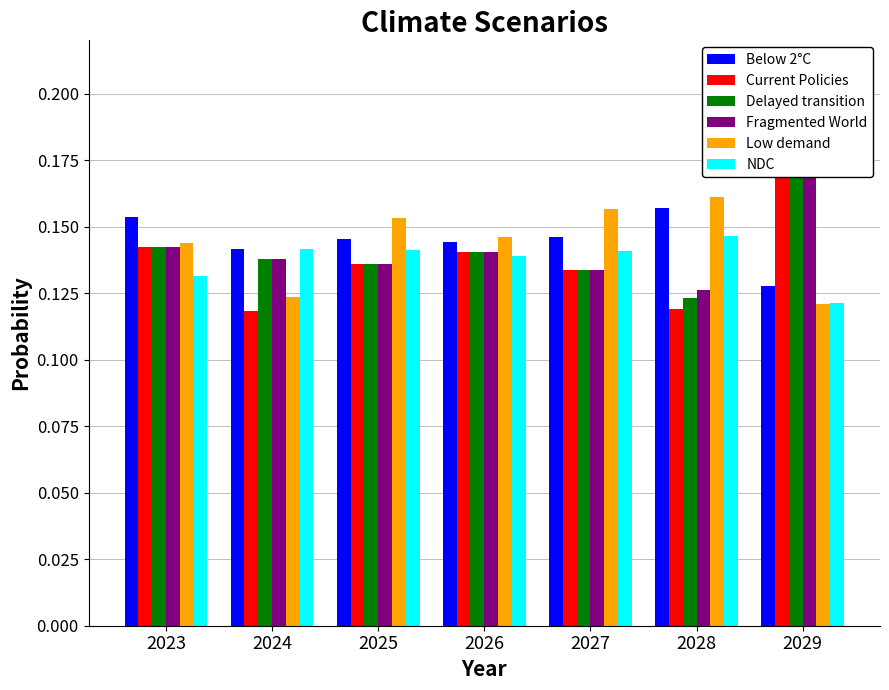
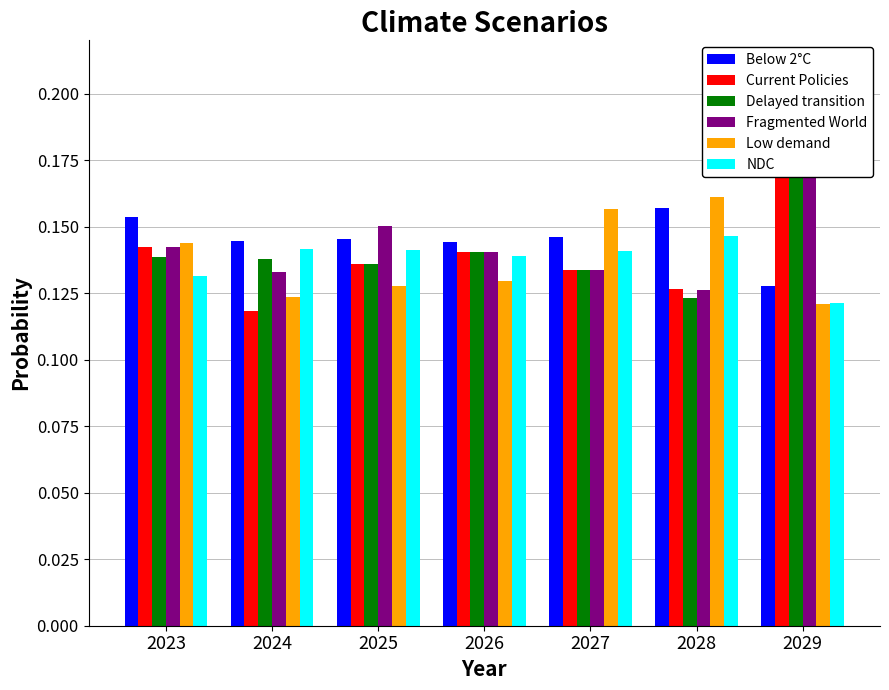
  {
    "Below 2°C": {
      "2023": 0.154,
-     "2024": 0.141,
+     "2024": 0.145,
      "2025": 0.145,
      "2026": 0.144,
      "2027": 0.146,
      "2028": 0.157,
      "2029": 0.128
    },
    "Current Policies": {
      "2023": 0.142,
      "2024": 0.118,
      "2025": 0.136,
      "2026": 0.140,
      "2027": 0.134,
-     "2028": 0.119
+     "2028": 0.126
    },
    "Delayed transition": {
-     "2023": 0.142,
+     "2023": 0.139,
      "2024": 0.138,
      "2025": 0.136,
      "2026": 0.140,
      "2027": 0.134,
      "2028": 0.123
    },
    "Fragmented World": {
      "2023": 0.142,
-     "2024": 0.138,
-     "2025": 0.136,
+     "2024": 0.133,
+     "2025": 0.150,
      "2026": 0.140,
      "2027": 0.134,
      "2028": 0.126
    },
    "Low demand": {
      "2023": 0.144,
      "2024": 0.124,
-     "2025": 0.153,
-     "2026": 0.146,
+     "2025": 0.128,
+     "2026": 0.129,
      "2027": 0.156,
      "2028": 0.161,
      "2029": 0.121
    },
    "NDC": {
      "2023": 0.132,
      "2024": 0.142,
      "2025": 0.141,
      "2026": 0.139,
      "2027": 0.141,
      "2028": 0.147,
      "2029": 0.121
    }
  }
